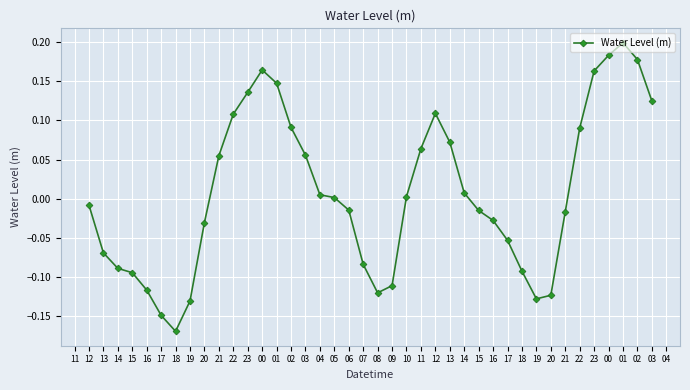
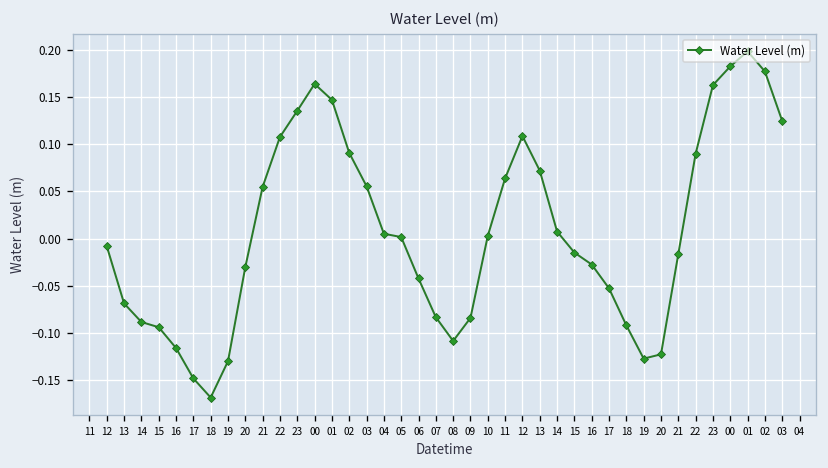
  {
    "04": 0.01,
    "05": 0.00,
-   "06": -0.01,
+   "06": -0.04,
    "07": -0.08,
-   "08": -0.12,
-   "09": -0.11,
+   "08": -0.11,
+   "09": -0.08,
    "10": 0.00,
    "11": 0.06
  }
